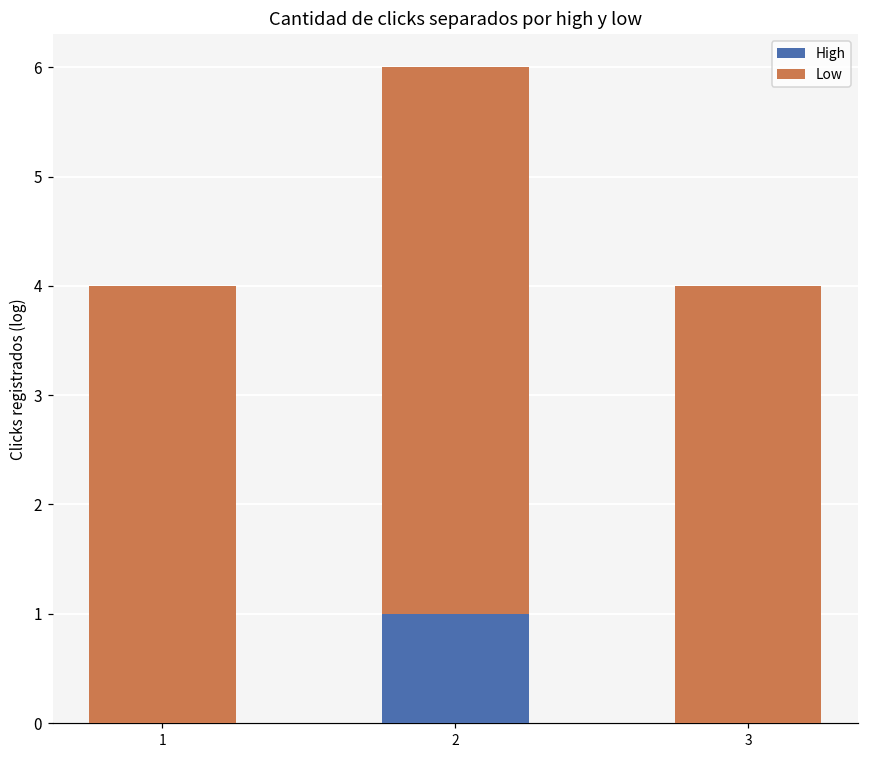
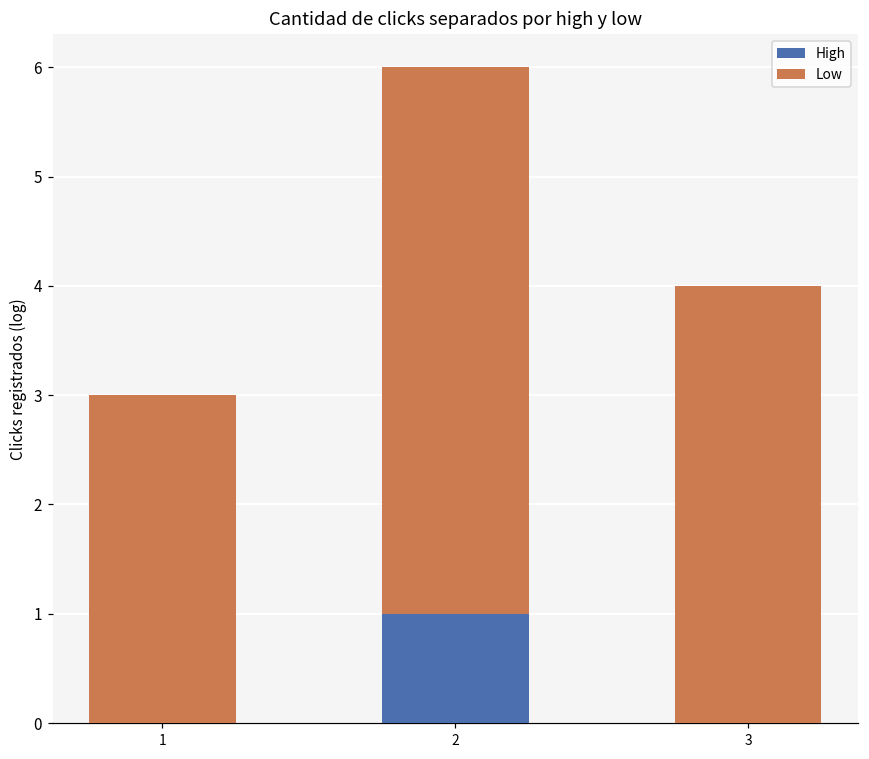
  {
    "High": {
      "1": 0,
      "2": 1,
      "3": 0
    },
    "Low": {
-     "1": 4,
+     "1": 3,
      "2": 5,
      "3": 4
    }
  }
